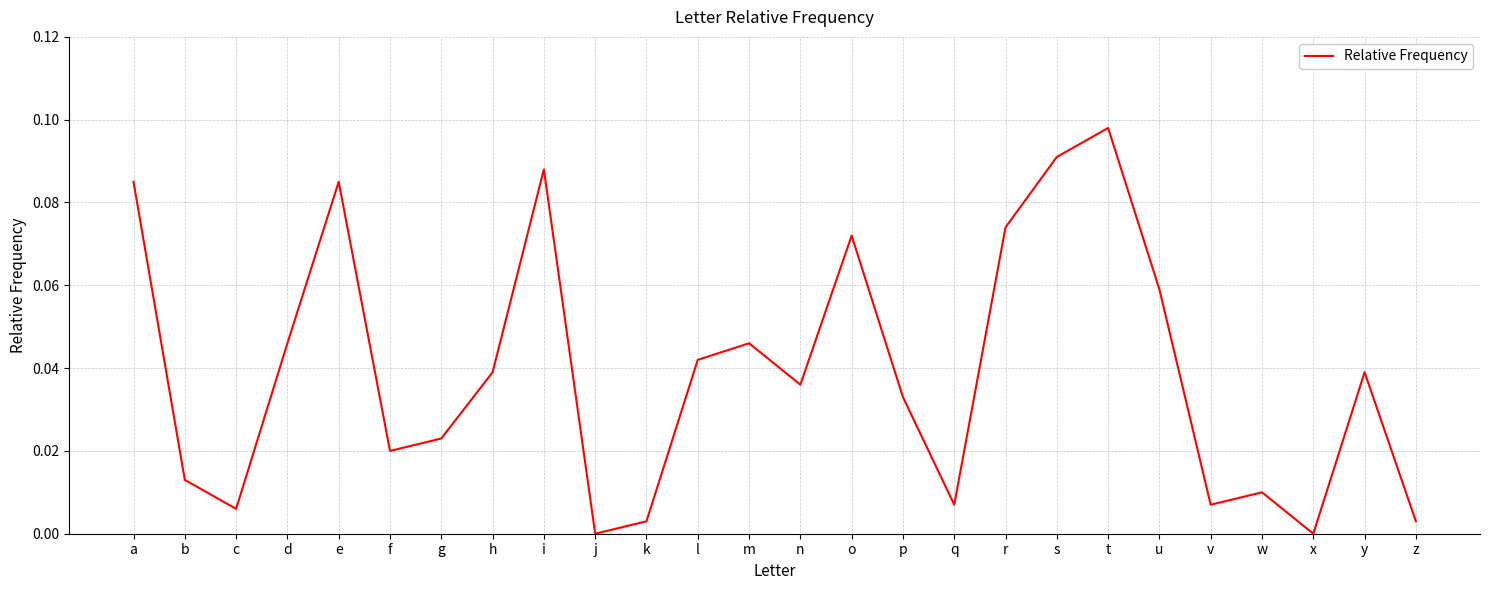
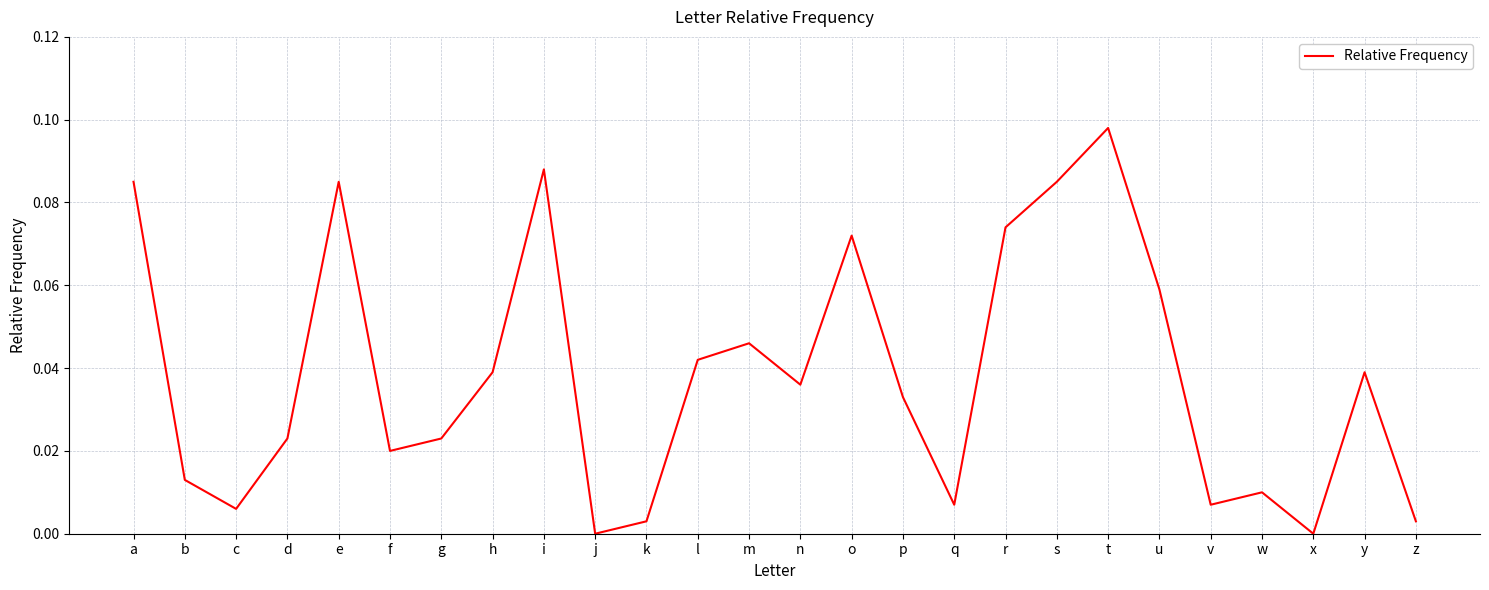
  {
    "a": 0.085,
    "b": 0.013,
    "c": 0.006,
-   "d": 0.046,
+   "d": 0.023,
    "e": 0.085,
    "f": 0.020,
    "g": 0.023,
    "h": 0.039,
    "i": 0.088,
    "j": 0.000,
    "k": 0.003,
    "l": 0.042,
    "m": 0.046,
    "n": 0.036,
    "o": 0.072,
    "p": 0.033,
    "q": 0.007,
    "r": 0.074,
-   "s": 0.091,
+   "s": 0.085,
    "t": 0.098,
    "u": 0.059,
    "v": 0.007,
    "w": 0.010,
    "x": 0.000,
    "y": 0.039,
    "z": 0.003
  }
